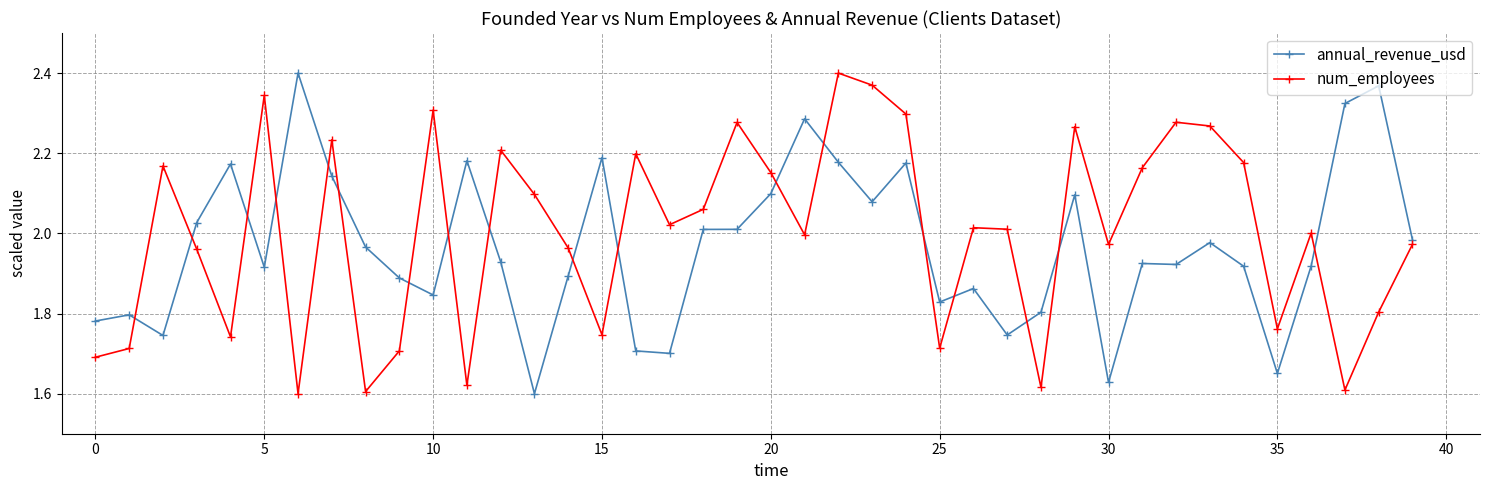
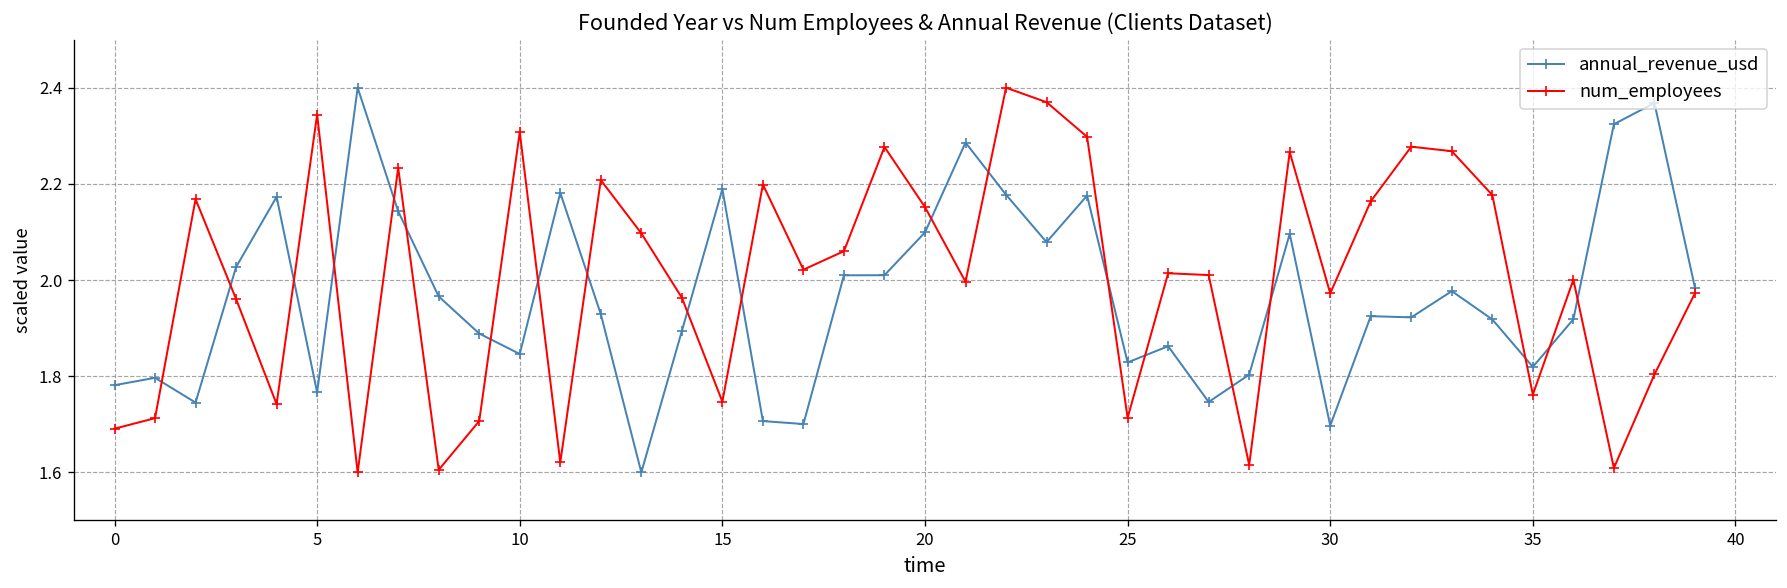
  {
    "annual_revenue_usd": {
      "0": 1.78,
-     "5": 1.92,
+     "5": 1.77,
      "10": 1.85,
      "15": 2.19,
      "20": 2.10,
      "25": 1.83,
-     "30": 1.63,
-     "35": 1.65
+     "30": 1.70,
+     "35": 1.82
    },
    "num_employees": {
      "0": 1.69,
      "5": 2.34,
      "10": 2.31,
      "15": 1.75,
      "20": 2.15,
      "25": 1.71,
      "30": 1.97,
      "35": 1.76
    }
  }
